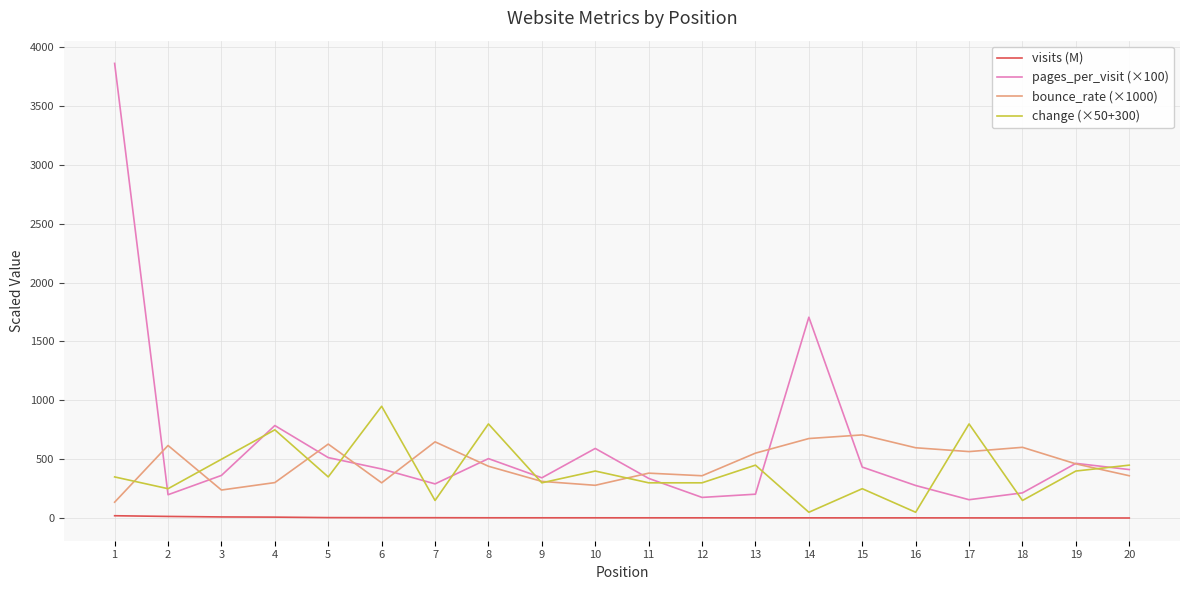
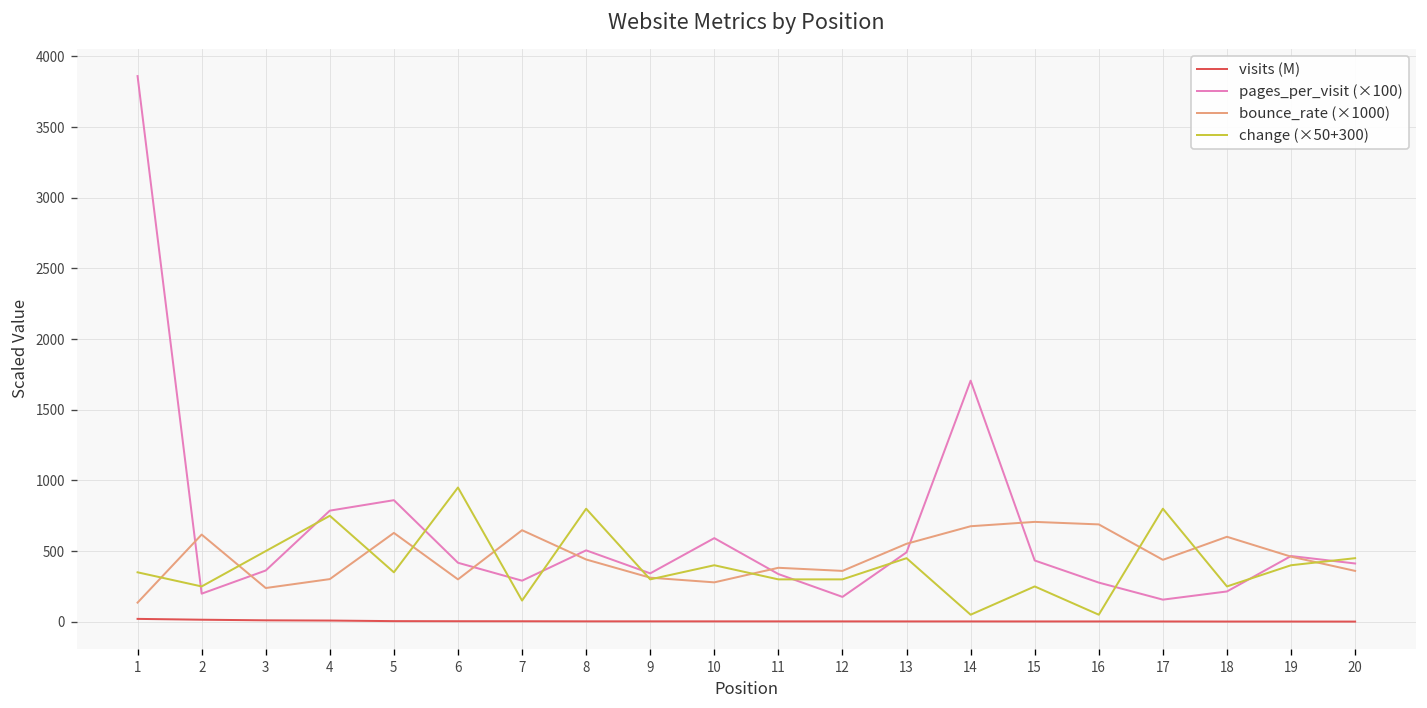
  {
    "visits (M)": {
      "1": 20,
      "2": 10,
      "3": 10,
      "4": 10,
      "5": 0,
      "6": 0,
      "7": 0,
      "8": 0,
      "9": 0,
      "10": 0,
      "11": 0,
      "12": 0,
      "13": 0,
      "14": 0,
      "15": 0,
      "16": 0,
      "17": 0,
      "18": 0,
      "19": 0,
      "20": 0
    },
    "pages_per_visit (×100)": {
      "1": 3860,
      "2": 200,
      "3": 360,
      "4": 790,
-     "5": 510,
+     "5": 860,
      "6": 420,
      "7": 290,
      "8": 510,
      "9": 340,
      "10": 590,
      "11": 340,
      "12": 180,
-     "13": 200,
+     "13": 490,
      "14": 1710,
      "15": 430,
      "16": 280,
      "17": 160,
      "18": 210,
      "20": 410
    },
    "bounce_rate (×1000)": {
      "1": 140,
      "2": 620,
      "3": 240,
      "4": 300,
      "5": 630,
      "6": 300,
      "7": 650,
      "8": 440,
      "10": 280,
      "11": 380,
      "12": 360,
      "13": 550,
      "14": 680,
      "15": 710,
-     "16": 600,
-     "17": 570,
+     "16": 690,
+     "17": 440,
      "18": 600,
      "20": 360
    },
    "change (×50+300)": {
      "1": 350,
      "2": 250,
      "3": 500,
      "4": 750,
      "5": 350,
      "6": 950,
      "7": 150,
      "8": 800,
      "10": 400,
      "11": 300,
      "12": 300,
      "13": 450,
      "14": 50,
      "15": 250,
      "16": 50,
      "17": 800,
-     "18": 150,
+     "18": 250,
      "19": 400,
      "20": 450
    }
  }
